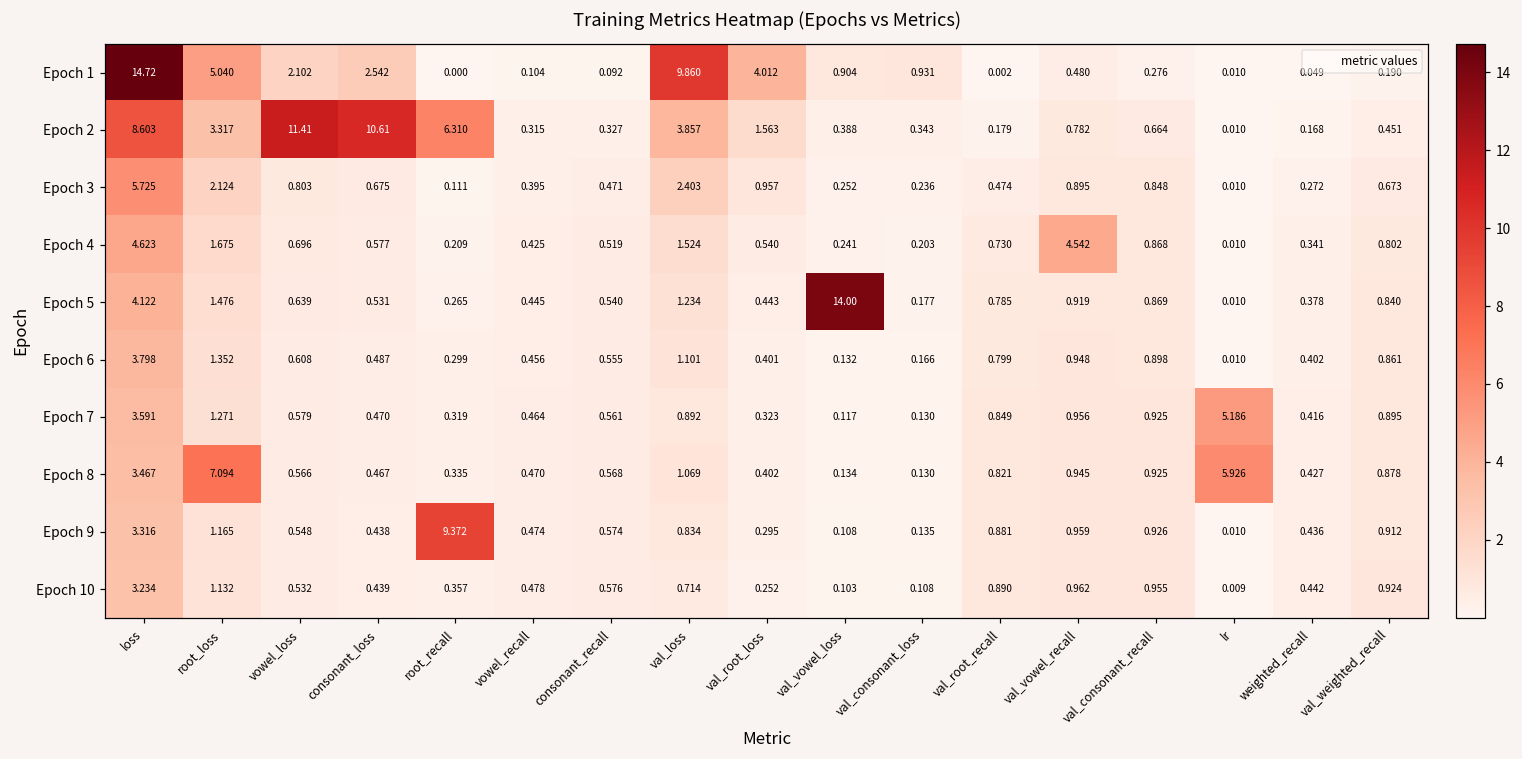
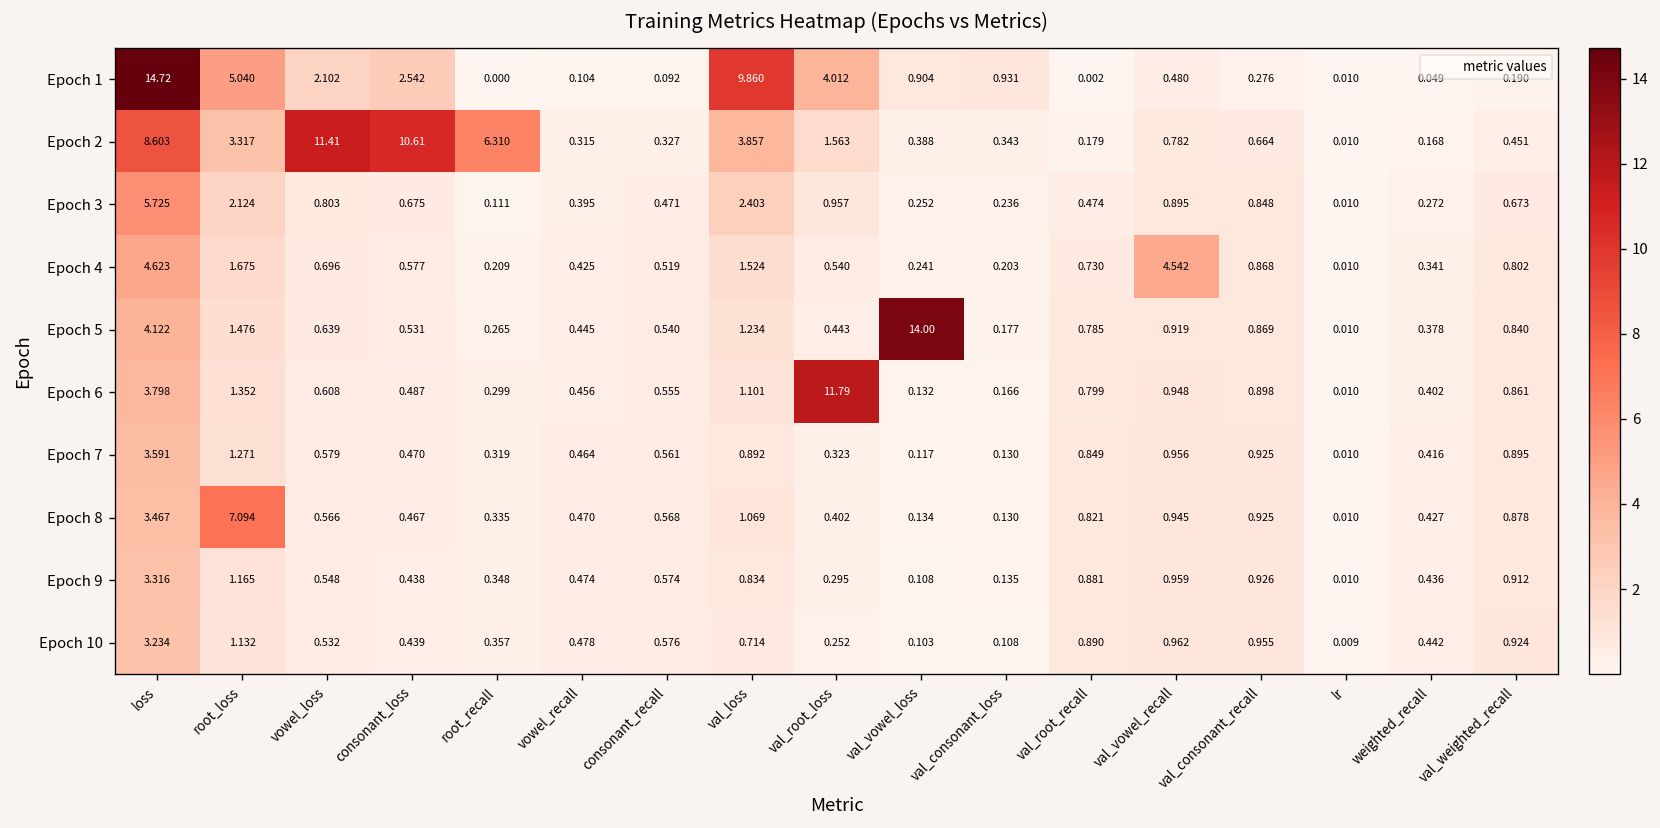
  {
    "Epoch 1": {
      "loss": 14.72,
      "root_loss": 5.040,
      "vowel_loss": 2.102,
      "consonant_loss": 2.542,
      "root_recall": 0.000,
      "vowel_recall": 0.104,
      "consonant_recall": 0.092,
      "val_loss": 9.860,
      "val_root_loss": 4.012,
      "val_vowel_loss": 0.904,
      "val_consonant_loss": 0.931,
      "val_root_recall": 0.002,
      "val_vowel_recall": 0.480,
      "val_consonant_recall": 0.276,
      "lr": 0.010
    },
    "Epoch 2": {
      "loss": 8.603,
      "root_loss": 3.317,
      "vowel_loss": 11.41,
      "consonant_loss": 10.61,
      "root_recall": 6.310,
      "vowel_recall": 0.315,
      "consonant_recall": 0.327,
      "val_loss": 3.857,
      "val_root_loss": 1.563,
      "val_vowel_loss": 0.388,
      "val_consonant_loss": 0.343,
      "val_root_recall": 0.179,
      "val_vowel_recall": 0.782,
      "val_consonant_recall": 0.664,
      "lr": 0.010,
      "weighted_recall": 0.168,
      "val_weighted_recall": 0.451
    },
    "Epoch 3": {
      "loss": 5.725,
      "root_loss": 2.124,
      "vowel_loss": 0.803,
      "consonant_loss": 0.675,
      "root_recall": 0.111,
      "vowel_recall": 0.395,
      "consonant_recall": 0.471,
      "val_loss": 2.403,
      "val_root_loss": 0.957,
      "val_vowel_loss": 0.252,
      "val_consonant_loss": 0.236,
      "val_root_recall": 0.474,
      "val_vowel_recall": 0.895,
      "val_consonant_recall": 0.848,
      "lr": 0.010,
      "weighted_recall": 0.272,
      "val_weighted_recall": 0.673
    },
    "Epoch 4": {
      "loss": 4.623,
      "root_loss": 1.675,
      "vowel_loss": 0.696,
      "consonant_loss": 0.577,
      "root_recall": 0.209,
      "vowel_recall": 0.425,
      "consonant_recall": 0.519,
      "val_loss": 1.524,
      "val_root_loss": 0.540,
      "val_vowel_loss": 0.241,
      "val_consonant_loss": 0.203,
      "val_root_recall": 0.730,
      "val_vowel_recall": 4.542,
      "val_consonant_recall": 0.868,
      "lr": 0.010,
      "weighted_recall": 0.341,
      "val_weighted_recall": 0.802
    },
    "Epoch 5": {
      "loss": 4.122,
      "root_loss": 1.476,
      "vowel_loss": 0.639,
      "consonant_loss": 0.531,
      "root_recall": 0.265,
      "vowel_recall": 0.445,
      "consonant_recall": 0.540,
      "val_loss": 1.234,
      "val_root_loss": 0.443,
      "val_vowel_loss": 14.00,
      "val_consonant_loss": 0.177,
      "val_root_recall": 0.785,
      "val_vowel_recall": 0.919,
      "val_consonant_recall": 0.869,
      "lr": 0.010,
      "weighted_recall": 0.378,
      "val_weighted_recall": 0.840
    },
    "Epoch 6": {
      "loss": 3.798,
      "root_loss": 1.352,
      "vowel_loss": 0.608,
      "consonant_loss": 0.487,
      "root_recall": 0.299,
      "vowel_recall": 0.456,
      "consonant_recall": 0.555,
      "val_loss": 1.101,
-     "val_root_loss": 0.401,
+     "val_root_loss": 11.79,
      "val_vowel_loss": 0.132,
      "val_consonant_loss": 0.166,
      "val_root_recall": 0.799,
      "val_vowel_recall": 0.948,
      "val_consonant_recall": 0.898,
      "lr": 0.010,
      "weighted_recall": 0.402,
      "val_weighted_recall": 0.861
    },
    "Epoch 7": {
      "loss": 3.591,
      "root_loss": 1.271,
      "vowel_loss": 0.579,
      "consonant_loss": 0.470,
      "root_recall": 0.319,
      "vowel_recall": 0.464,
      "consonant_recall": 0.561,
      "val_loss": 0.892,
      "val_root_loss": 0.323,
      "val_vowel_loss": 0.117,
      "val_consonant_loss": 0.130,
      "val_root_recall": 0.849,
      "val_vowel_recall": 0.956,
      "val_consonant_recall": 0.925,
-     "lr": 5.186,
+     "lr": 0.010,
      "weighted_recall": 0.416,
      "val_weighted_recall": 0.895
    },
    "Epoch 8": {
      "loss": 3.467,
      "root_loss": 7.094,
      "vowel_loss": 0.566,
      "consonant_loss": 0.467,
      "root_recall": 0.335,
      "vowel_recall": 0.470,
      "consonant_recall": 0.568,
      "val_loss": 1.069,
      "val_root_loss": 0.402,
      "val_vowel_loss": 0.134,
      "val_consonant_loss": 0.130,
      "val_root_recall": 0.821,
      "val_vowel_recall": 0.945,
      "val_consonant_recall": 0.925,
-     "lr": 5.926,
+     "lr": 0.010,
      "weighted_recall": 0.427,
      "val_weighted_recall": 0.878
    },
    "Epoch 9": {
      "loss": 3.316,
      "root_loss": 1.165,
      "vowel_loss": 0.548,
      "consonant_loss": 0.438,
-     "root_recall": 9.372,
+     "root_recall": 0.348,
      "vowel_recall": 0.474,
      "consonant_recall": 0.574,
      "val_loss": 0.834,
      "val_root_loss": 0.295,
      "val_vowel_loss": 0.108,
      "val_consonant_loss": 0.135,
      "val_root_recall": 0.881,
      "val_vowel_recall": 0.959,
      "val_consonant_recall": 0.926,
      "lr": 0.010,
      "weighted_recall": 0.436,
      "val_weighted_recall": 0.912
    },
    "Epoch 10": {
      "loss": 3.234,
      "root_loss": 1.132,
      "vowel_loss": 0.532,
      "consonant_loss": 0.439,
      "root_recall": 0.357,
      "vowel_recall": 0.478,
      "consonant_recall": 0.576,
      "val_loss": 0.714,
      "val_root_loss": 0.252,
      "val_vowel_loss": 0.103,
      "val_consonant_loss": 0.108,
      "val_root_recall": 0.890,
      "val_vowel_recall": 0.962,
      "val_consonant_recall": 0.955,
      "lr": 0.009,
      "weighted_recall": 0.442,
      "val_weighted_recall": 0.924
    }
  }
